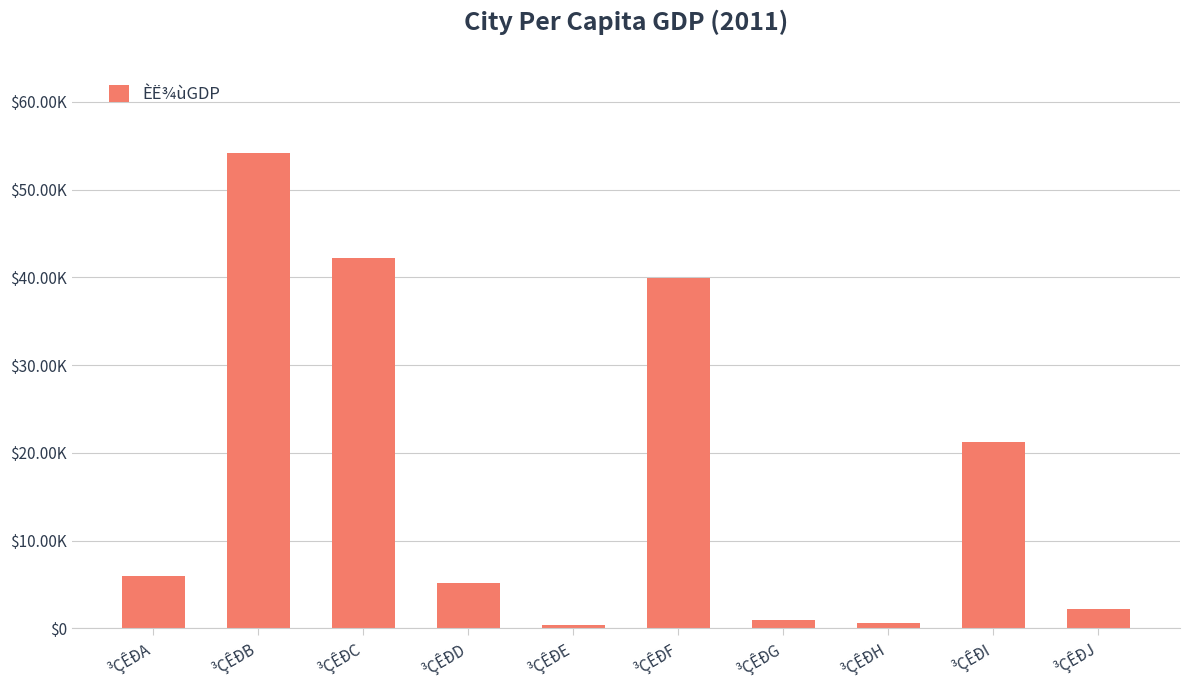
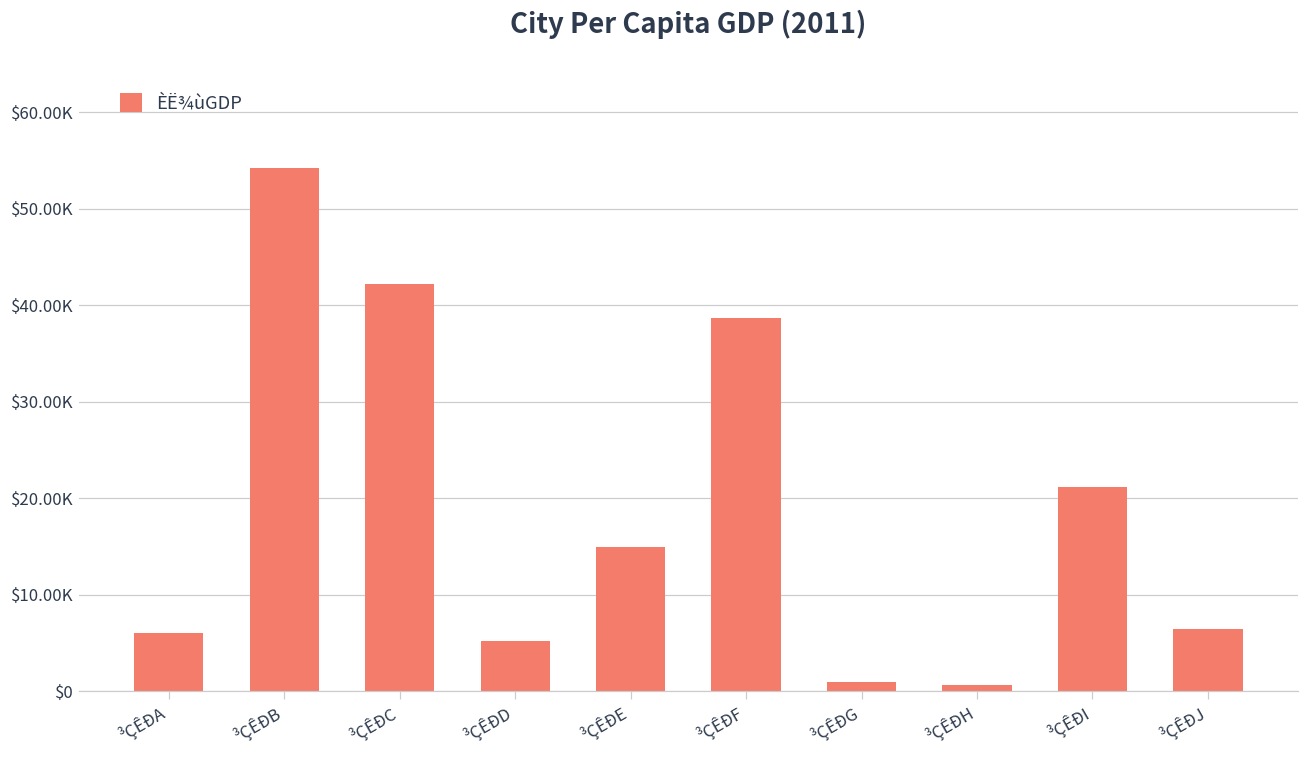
  {
    "³ÇÊÐA": "$6000",
    "³ÇÊÐB": "$54000",
    "³ÇÊÐC": "$42000",
    "³ÇÊÐD": "$5000",
-   "³ÇÊÐE": "$0",
-   "³ÇÊÐF": "$40000",
+   "³ÇÊÐE": "$15000",
+   "³ÇÊÐF": "$39000",
    "³ÇÊÐG": "$1000",
    "³ÇÊÐH": "$1000",
    "³ÇÊÐI": "$21000",
-   "³ÇÊÐJ": "$2000"
+   "³ÇÊÐJ": "$6000"
  }
